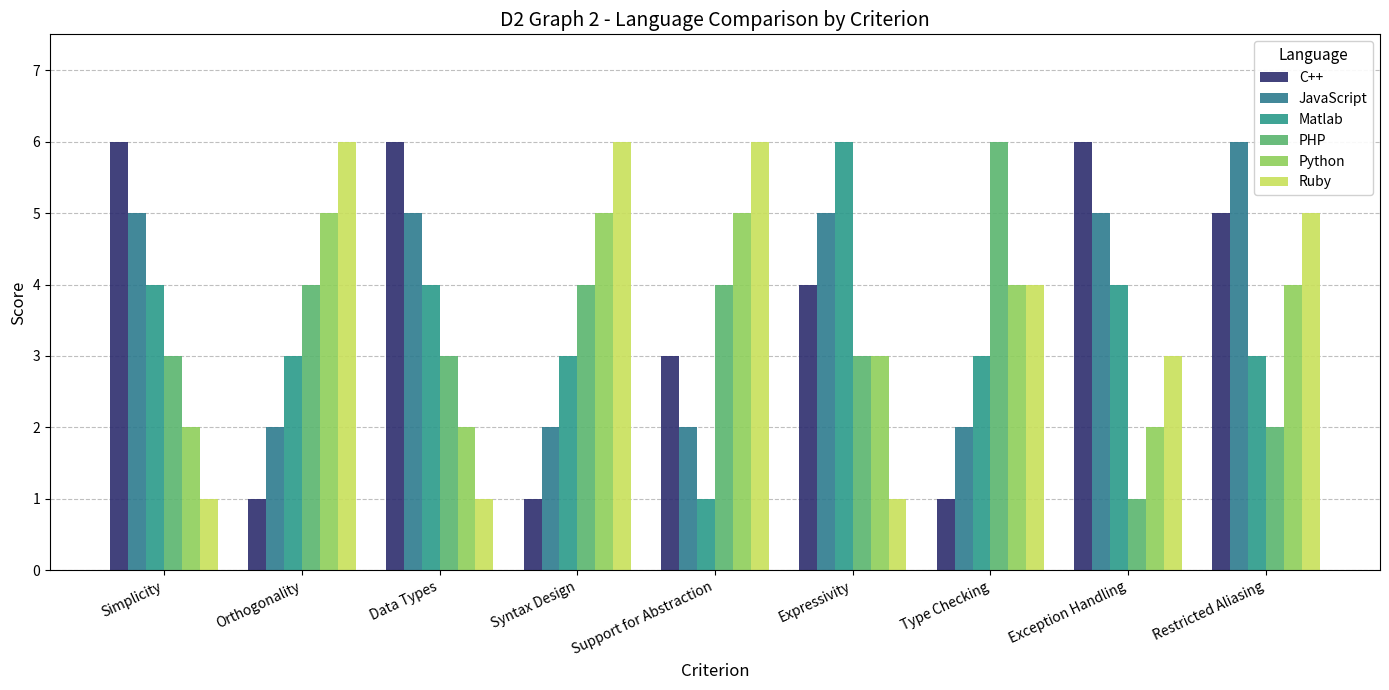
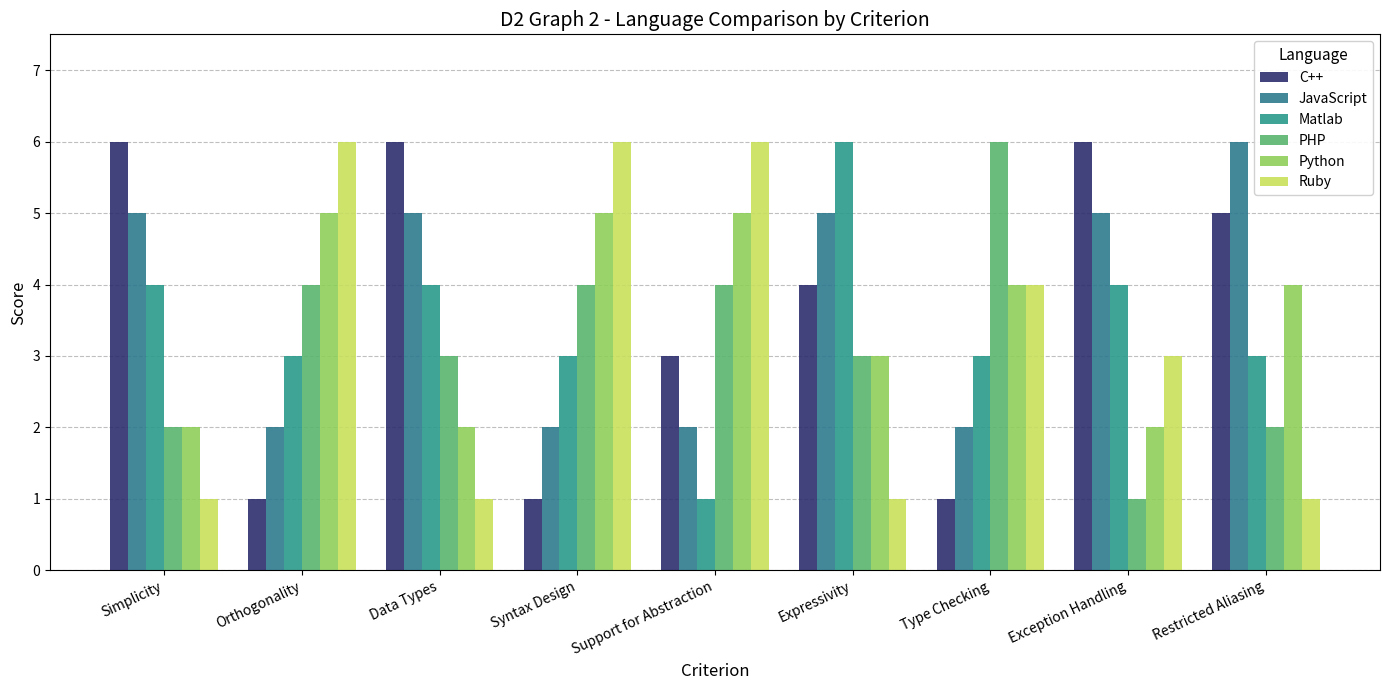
  {
    "C++": {
      "Simplicity": 6,
      "Orthogonality": 1,
      "Data Types": 6,
      "Syntax Design": 1,
      "Support for Abstraction": 3,
      "Expressivity": 4,
      "Type Checking": 1,
      "Exception Handling": 6,
      "Restricted Aliasing": 5
    },
    "PHP": {
-     "Simplicity": 3,
+     "Simplicity": 2,
      "Orthogonality": 4,
      "Data Types": 3,
      "Syntax Design": 4,
      "Support for Abstraction": 4,
      "Expressivity": 3,
      "Type Checking": 6,
      "Exception Handling": 1,
      "Restricted Aliasing": 2
    },
    "Python": {
      "Simplicity": 2,
      "Orthogonality": 5,
      "Data Types": 2,
      "Syntax Design": 5,
      "Support for Abstraction": 5,
      "Expressivity": 3,
      "Type Checking": 4,
      "Exception Handling": 2,
      "Restricted Aliasing": 4
    },
    "Ruby": {
      "Simplicity": 1,
      "Orthogonality": 6,
      "Data Types": 1,
      "Syntax Design": 6,
      "Support for Abstraction": 6,
      "Expressivity": 1,
      "Type Checking": 4,
      "Exception Handling": 3,
-     "Restricted Aliasing": 5
+     "Restricted Aliasing": 1
    }
  }
